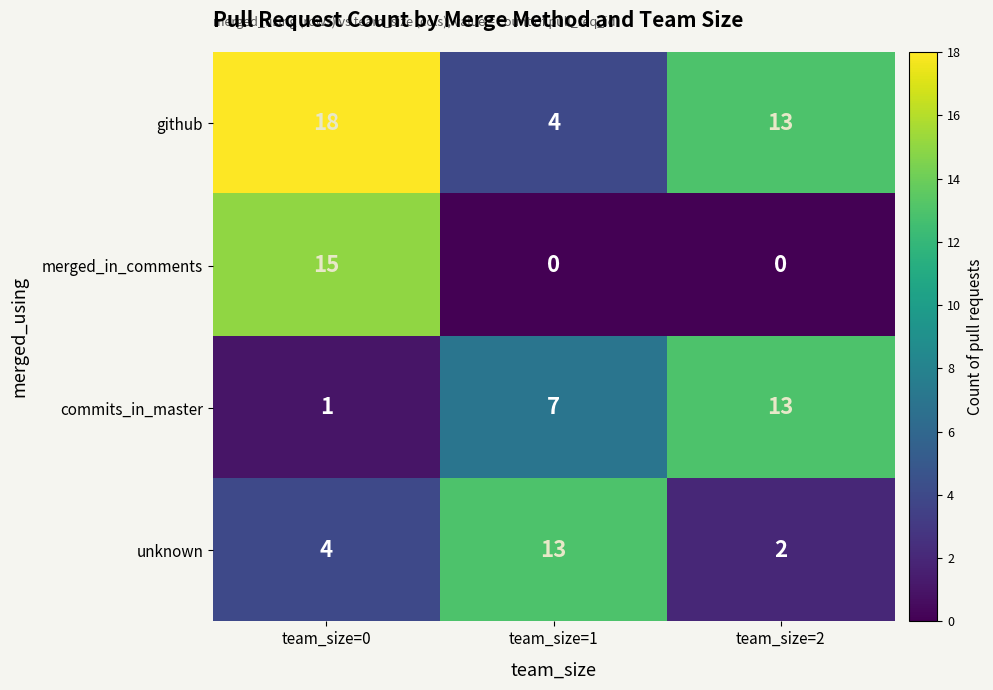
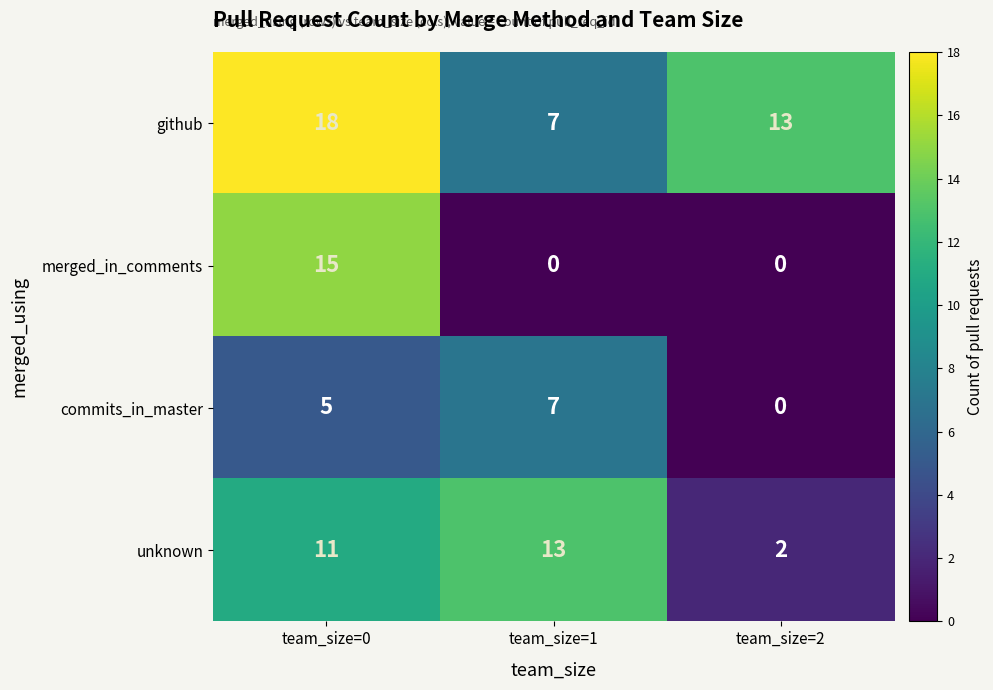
  {
    "github": {
      "team_size=0": 18,
-     "team_size=1": 4,
+     "team_size=1": 7,
      "team_size=2": 13
    },
    "merged_in_comments": {
      "team_size=0": 15,
      "team_size=1": 0,
      "team_size=2": 0
    },
    "commits_in_master": {
-     "team_size=0": 1,
+     "team_size=0": 5,
      "team_size=1": 7,
-     "team_size=2": 13
+     "team_size=2": 0
    },
    "unknown": {
-     "team_size=0": 4,
+     "team_size=0": 11,
      "team_size=1": 13,
      "team_size=2": 2
    }
  }
